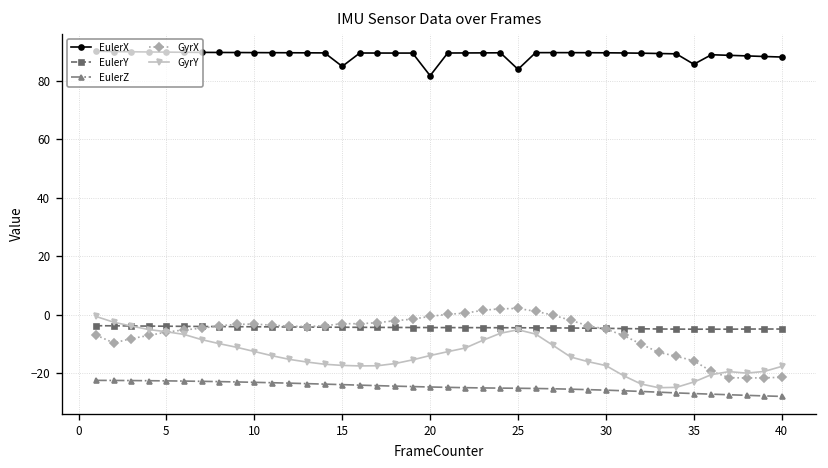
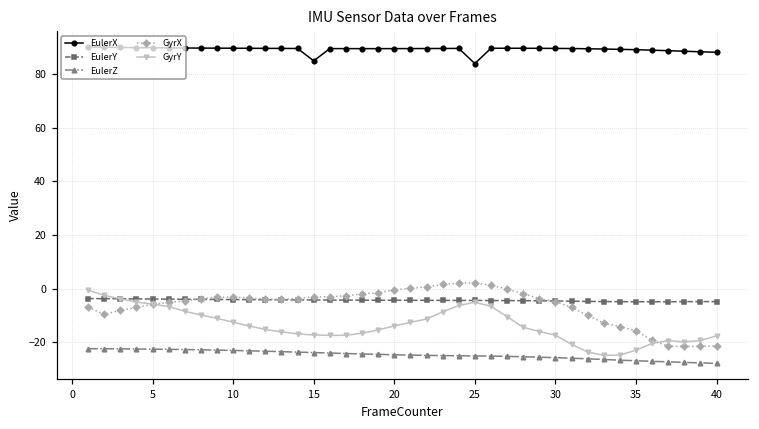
  {
    "EulerX": {
      "10": 90,
      "15": 85,
-     "20": 82,
+     "20": 90,
      "25": 84,
      "30": 90,
-     "35": 86,
+     "35": 89,
      "40": 88
    }
  }
